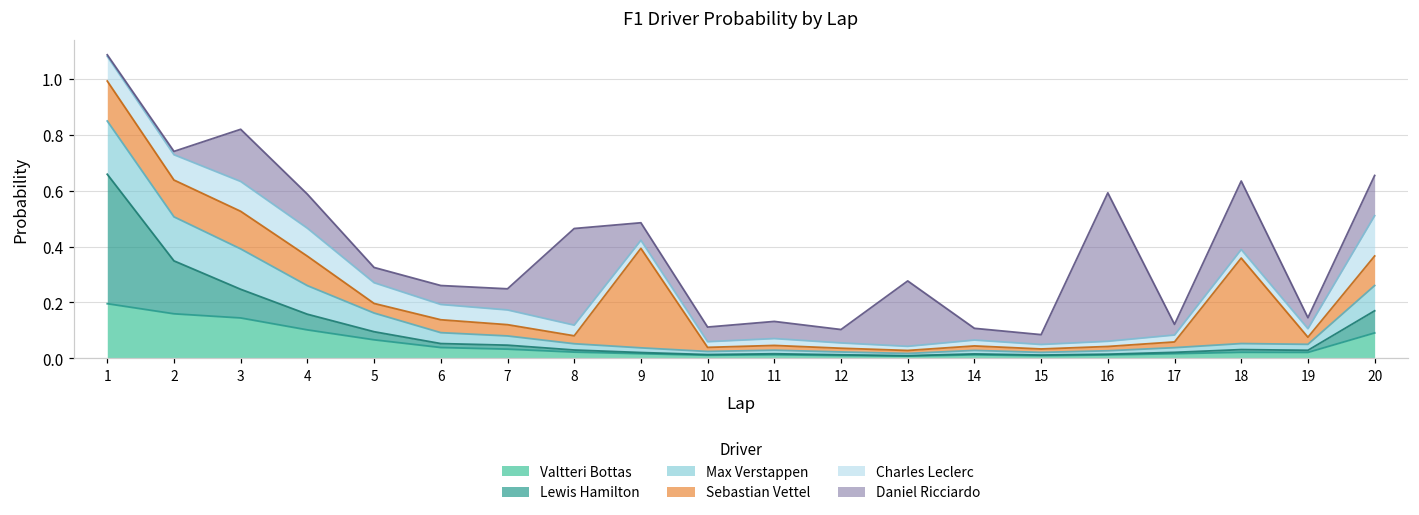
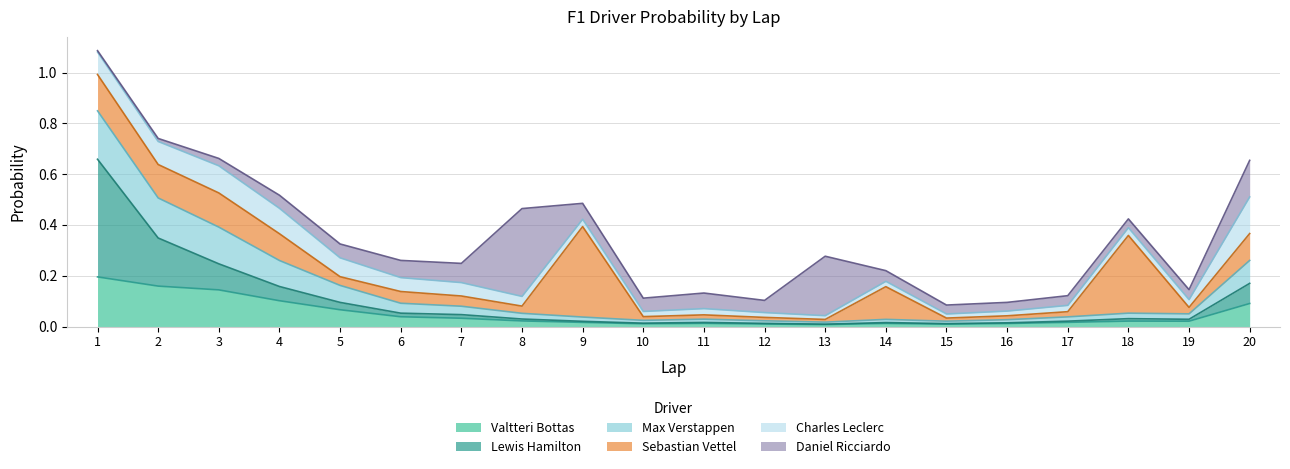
  {
    "Sebastian Vettel": {
      "1": 0.14,
      "2": 0.13,
      "3": 0.13,
      "4": 0.11,
      "5": 0.03,
      "6": 0.05,
      "7": 0.04,
      "8": 0.03,
      "9": 0.36,
      "10": 0.01,
      "11": 0.02,
      "12": 0.01,
      "13": 0.01,
-     "14": 0.02,
+     "14": 0.13,
      "15": 0.01,
      "16": 0.02,
      "17": 0.02,
      "18": 0.31,
      "19": 0.03,
      "20": 0.11
    },
    "Daniel Ricciardo": {
      "2": 0.01,
-     "3": 0.19,
-     "4": 0.12,
+     "3": 0.03,
+     "4": 0.05,
      "5": 0.05,
      "6": 0.07,
      "7": 0.08,
      "8": 0.35,
      "9": 0.06,
      "10": 0.05,
      "11": 0.06,
      "12": 0.05,
      "13": 0.23,
      "14": 0.04,
      "15": 0.04,
-     "16": 0.53,
+     "16": 0.03,
      "17": 0.04,
-     "18": 0.25,
+     "18": 0.03,
      "19": 0.04,
      "20": 0.14
    }
  }
